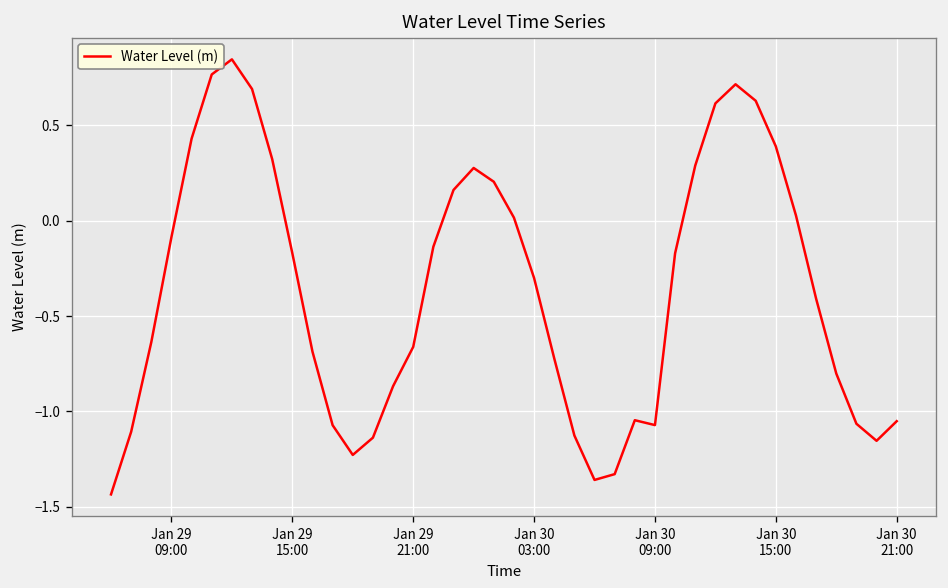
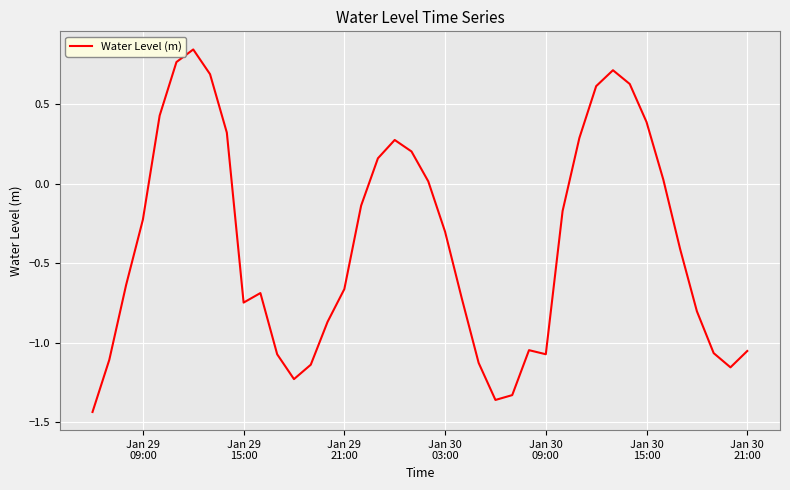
  {
-   "Jan 29 09:00": -0.09,
-   "Jan 29 15:00": -0.17,
+   "Jan 29 09:00": -0.23,
+   "Jan 29 15:00": -0.75,
    "Jan 29 21:00": -0.66,
    "Jan 30 03:00": -0.30,
    "Jan 30 09:00": -1.07,
    "Jan 30 15:00": 0.39,
    "Jan 30 21:00": -1.05
  }
